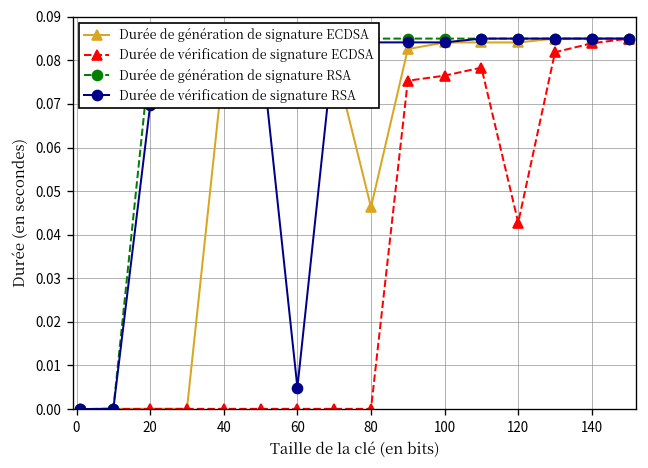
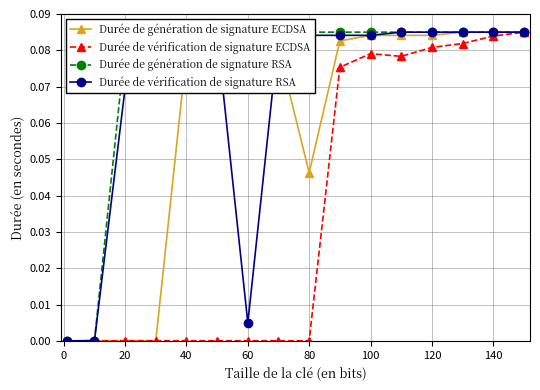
  {
    "Durée de génération de signature ECDSA": {
      "80": 0.046,
      "120": 0.084
    },
    "Durée de vérification de signature ECDSA": {
      "40": 0.000,
      "60": 0.000,
      "80": 0.000,
-     "100": 0.077,
-     "120": 0.043,
+     "100": 0.079,
+     "120": 0.081,
      "140": 0.084
    },
    "Durée de génération de signature RSA": {
      "100": 0.085
    },
    "Durée de vérification de signature RSA": {
      "60": 0.005
    }
  }
